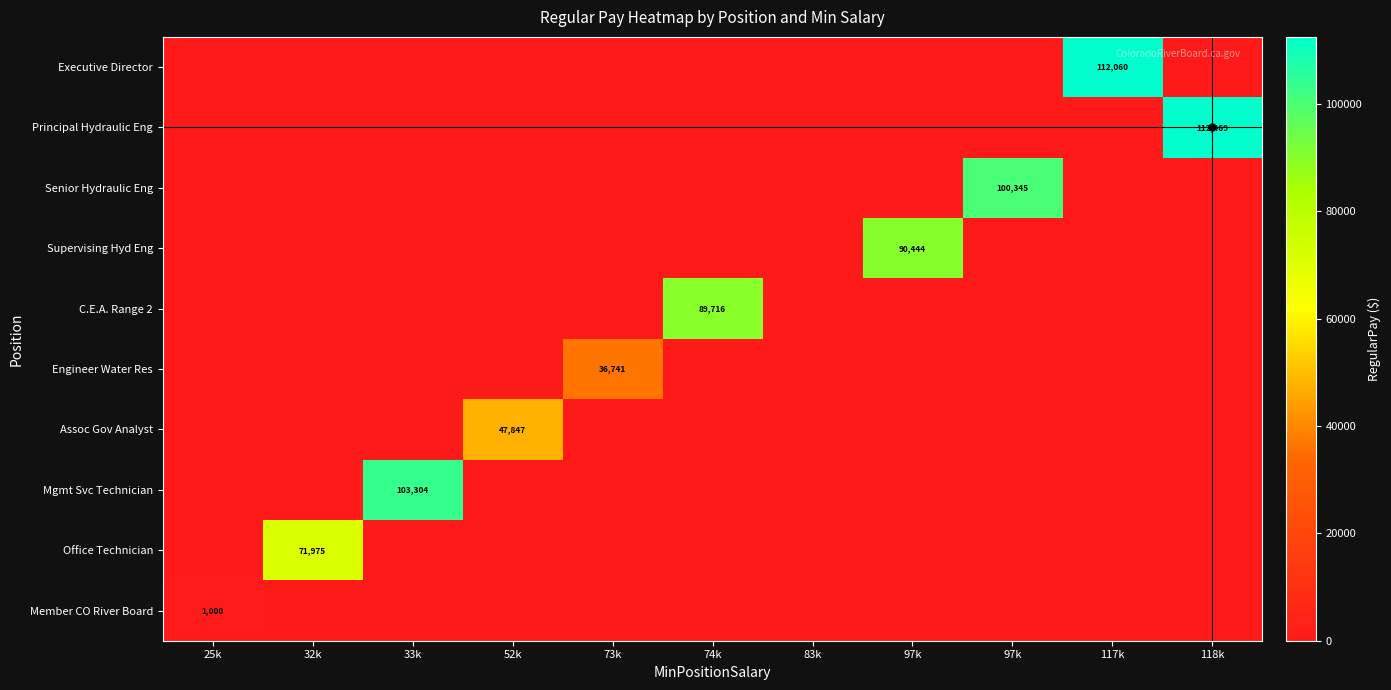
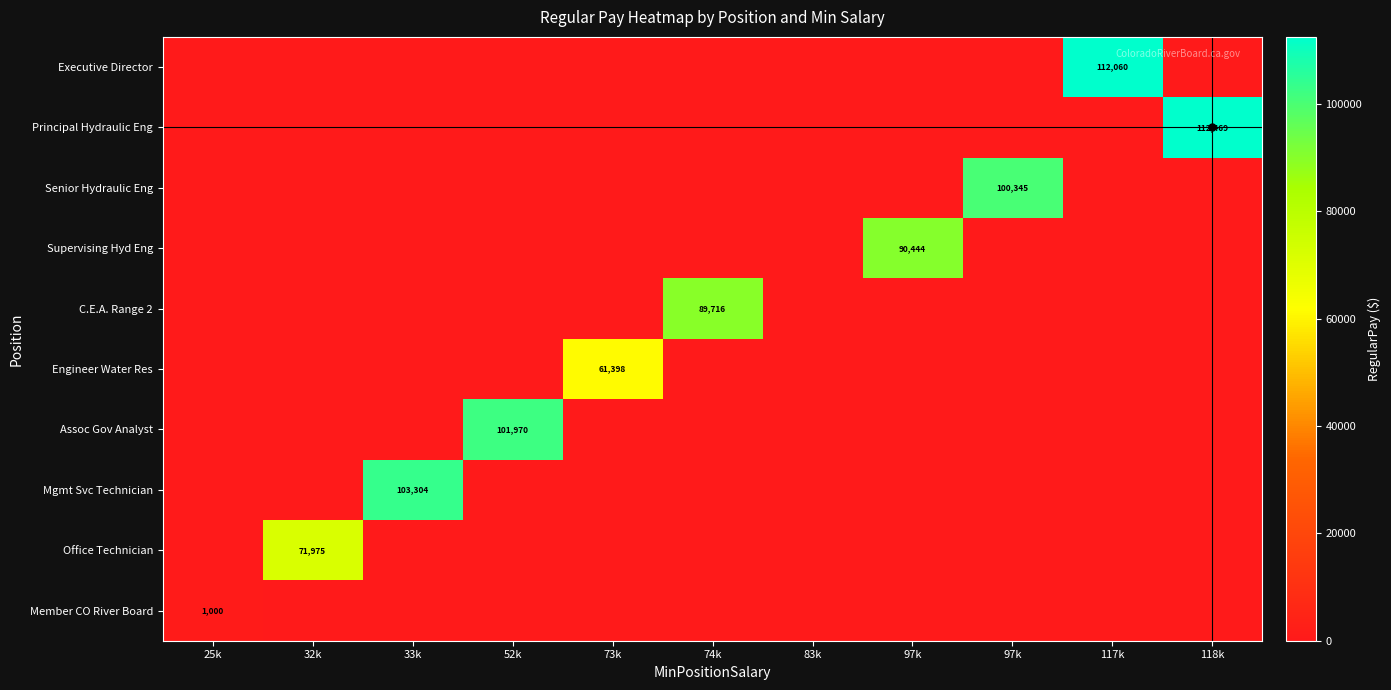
  {
    "Executive Director": {
      "117k": "112,060"
    },
    "C.E.A. Range 2": {
      "74k": "89,716"
    },
    "Engineer Water Res": {
-     "73k": "36,741"
+     "73k": "61,398"
    },
    "Assoc Gov Analyst": {
-     "52k": "47,847"
+     "52k": "101,970"
    },
    "Mgmt Svc Technician": {
      "33k": "103,304"
    },
    "Office Technician": {
      "32k": "71,975"
    },
    "Member CO River Board": {
      "25k": "1,000"
    }
  }
